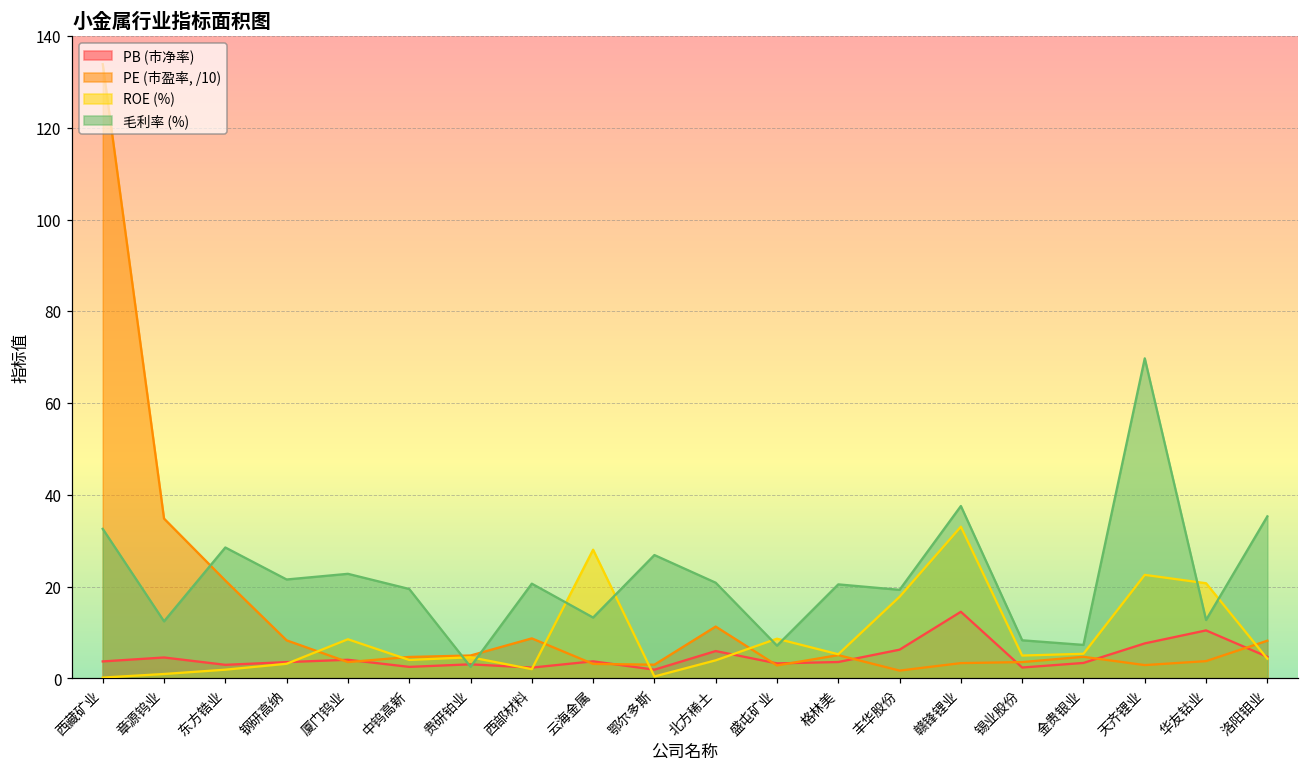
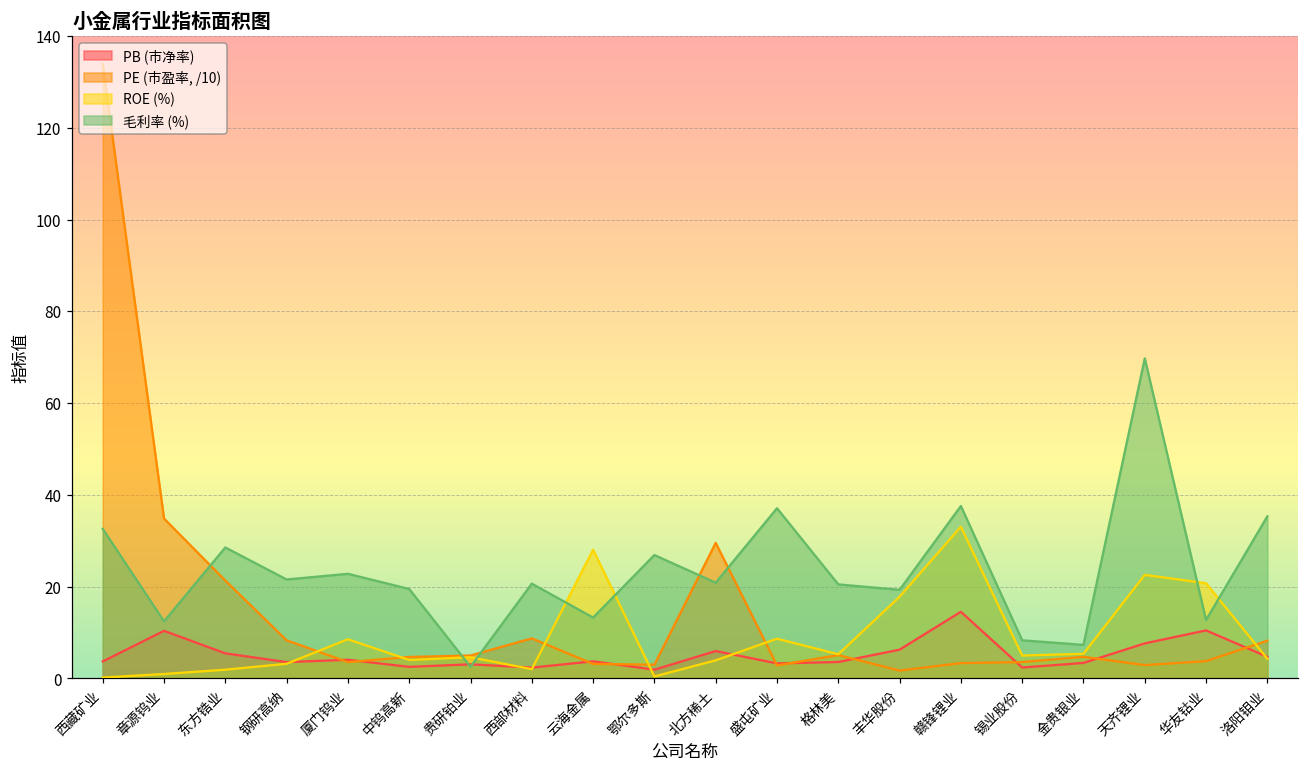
  {
    "PB (市净率)": {
      "西藏矿业": 4,
-     "章源钨业": 5,
-     "东方锆业": 3,
+     "章源钨业": 10,
+     "东方锆业": 5,
      "中钨高新": 3,
      "鄂尔多斯": 2,
      "北方稀土": 6,
      "格林美": 4,
      "丰华股份": 6,
      "赣锋锂业": 15,
      "锡业股份": 2,
      "金贵银业": 3,
      "天齐锂业": 8,
      "华友钴业": 10
    },
    "PE (市盈率, /10)": {
      "章源钨业": 35,
      "东方锆业": 21,
      "钢研高纳": 8,
      "中钨高新": 5,
      "西部材料": 9,
      "鄂尔多斯": 3,
-     "北方稀土": 11,
+     "北方稀土": 30,
      "丰华股份": 2,
      "赣锋锂业": 3,
      "锡业股份": 4,
      "金贵银业": 5,
      "天齐锂业": 3,
      "华友钴业": 4,
      "洛阳钼业": 8
    },
    "ROE (%)": {
      "西藏矿业": 0,
      "章源钨业": 1,
      "东方锆业": 2,
      "厦门钨业": 9,
      "中钨高新": 4,
      "云海金属": 28,
      "鄂尔多斯": 0,
      "北方稀土": 4,
      "盛屯矿业": 9,
      "丰华股份": 18,
      "赣锋锂业": 33,
      "锡业股份": 5,
      "金贵银业": 5,
      "天齐锂业": 23,
      "华友钴业": 21
    },
    "毛利率 (%)": {
      "西藏矿业": 33,
      "章源钨业": 12,
      "东方锆业": 29,
      "钢研高纳": 22,
      "厦门钨业": 23,
      "中钨高新": 20,
      "西部材料": 21,
      "云海金属": 13,
      "鄂尔多斯": 27,
      "北方稀土": 21,
-     "盛屯矿业": 7,
+     "盛屯矿业": 37,
      "格林美": 21,
      "丰华股份": 19,
      "赣锋锂业": 38,
      "锡业股份": 8,
      "金贵银业": 7,
      "天齐锂业": 70,
      "华友钴业": 13,
      "洛阳钼业": 35
    }
  }
